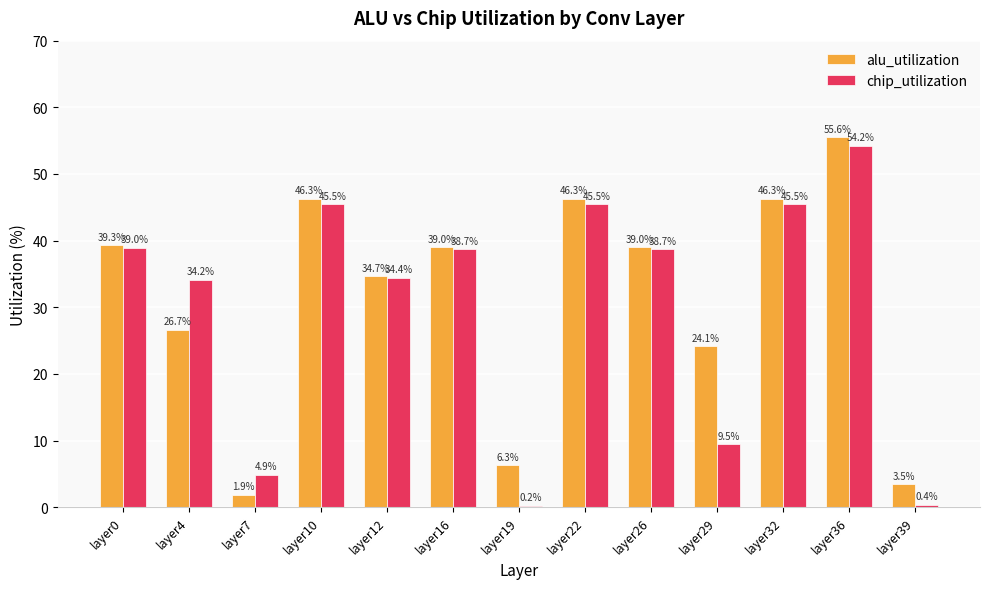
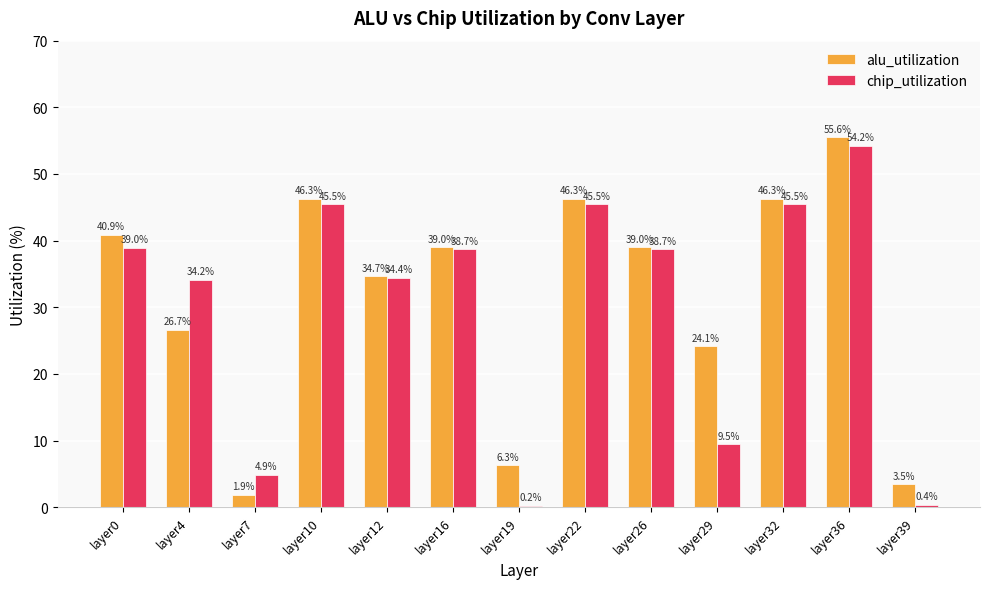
  {
    "alu_utilization": {
-     "layer0": "39.3%",
+     "layer0": "40.9%",
      "layer4": "26.7%",
      "layer7": "1.9%",
      "layer10": "46.3%",
      "layer12": "34.7%",
      "layer16": "39.0%",
      "layer19": "6.3%",
      "layer22": "46.3%",
      "layer26": "39.0%",
      "layer29": "24.1%",
      "layer32": "46.3%",
      "layer36": "55.6%",
      "layer39": "3.5%"
    },
    "chip_utilization": {
      "layer0": "39.0%",
      "layer4": "34.2%",
      "layer7": "4.9%",
      "layer10": "45.5%",
      "layer12": "34.4%",
      "layer16": "38.7%",
      "layer19": "0.2%",
      "layer22": "45.5%",
      "layer26": "38.7%",
      "layer29": "9.5%",
      "layer32": "45.5%",
      "layer36": "54.2%",
      "layer39": "0.4%"
    }
  }
